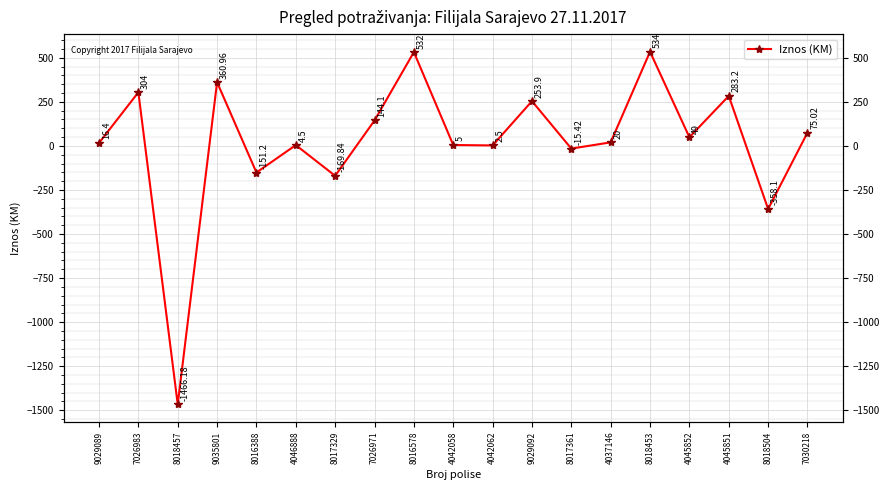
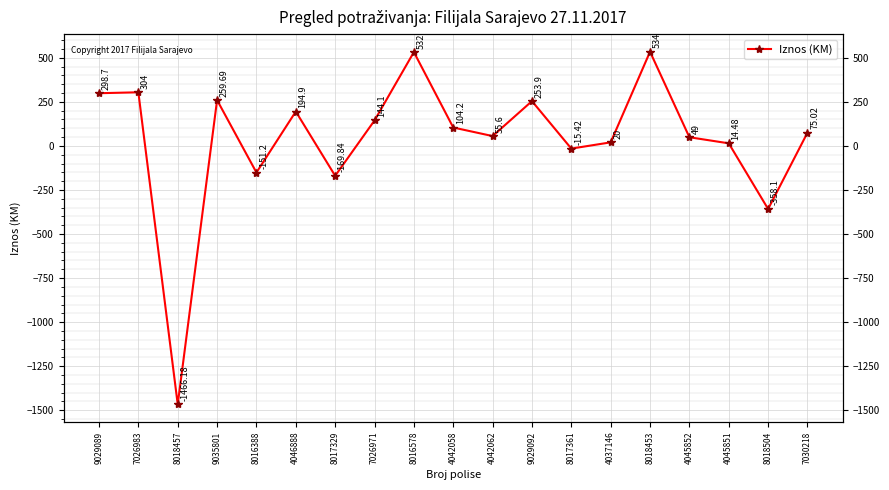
  {
-   "9029089": 16.4,
+   "9029089": 298.7,
    "7026983": 304,
    "8018457": -1466.18,
-   "9035801": 360.96,
+   "9035801": 259.69,
    "8016388": -151.2,
-   "4046888": 4.5,
+   "4046888": 194.9,
    "8017329": -169.84,
    "7026971": 144.1,
    "8016578": 532,
-   "4042058": 5,
-   "4042062": 2.5,
+   "4042058": 104.2,
+   "4042062": 55.6,
    "9029092": 253.9,
    "8017361": -15.42,
    "4037146": 20,
    "8018453": 534,
    "4045852": 49,
-   "4045851": 283.2,
+   "4045851": 14.48,
    "8018504": -358.1,
    "7030218": 75.02
  }
